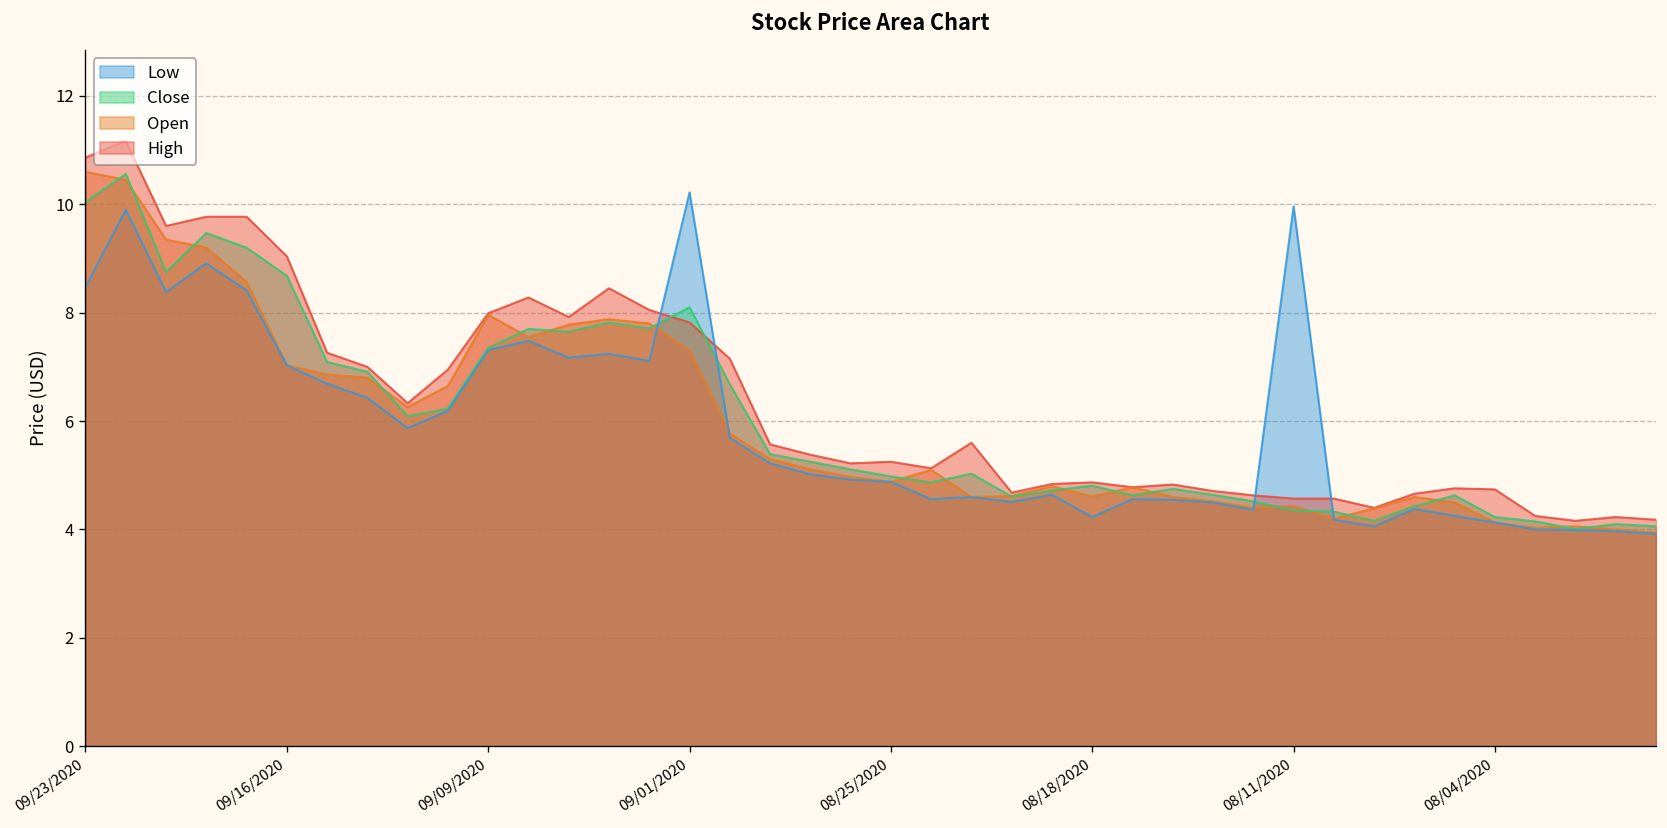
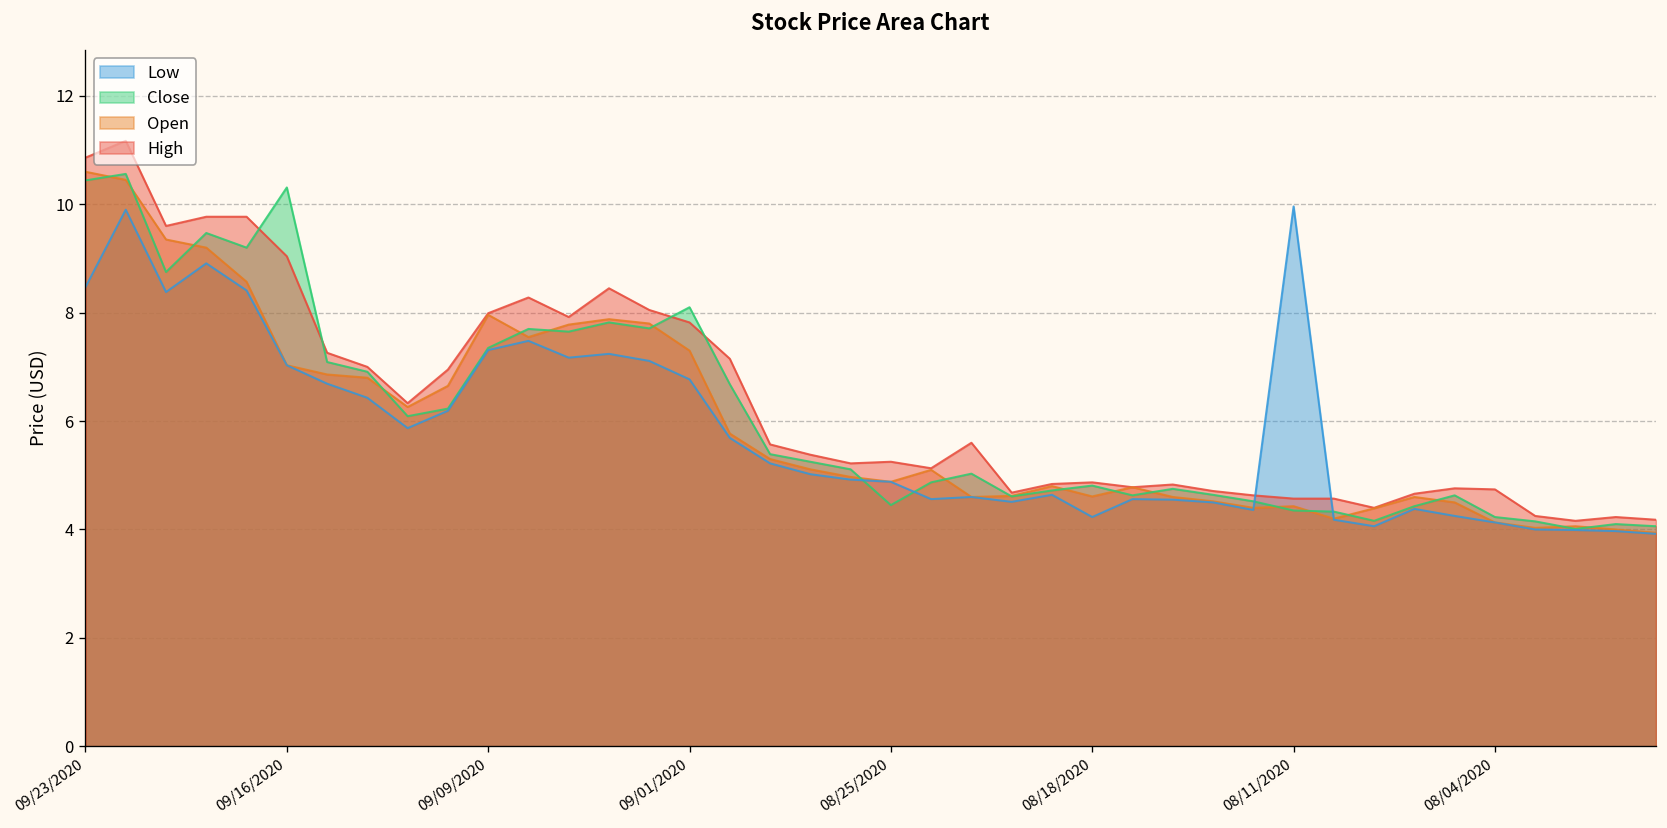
  {
    "Low": {
      "09/23/2020": 8.5,
-     "09/01/2020": 10.2,
+     "09/01/2020": 6.8,
      "08/18/2020": 4.2,
      "08/11/2020": 10.0
    },
    "Close": {
-     "09/23/2020": 10.0,
-     "09/16/2020": 8.7,
+     "09/23/2020": 10.4,
+     "09/16/2020": 10.3,
      "09/01/2020": 8.1,
-     "08/25/2020": 5.0,
+     "08/25/2020": 4.5,
      "08/18/2020": 4.8,
      "08/11/2020": 4.4,
      "08/04/2020": 4.2
    }
  }
